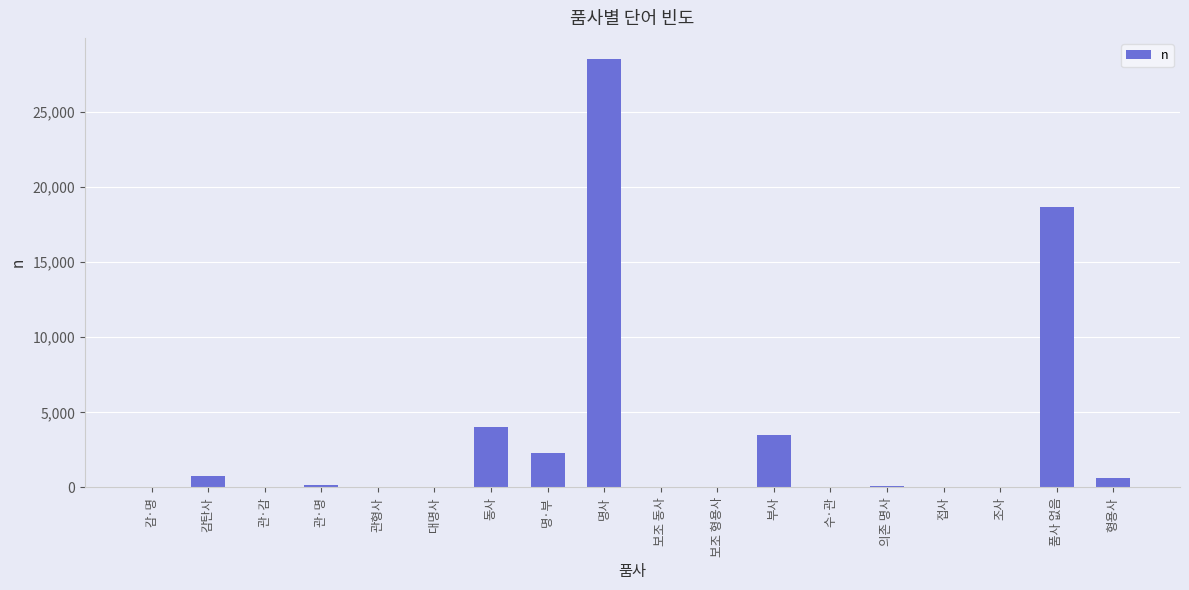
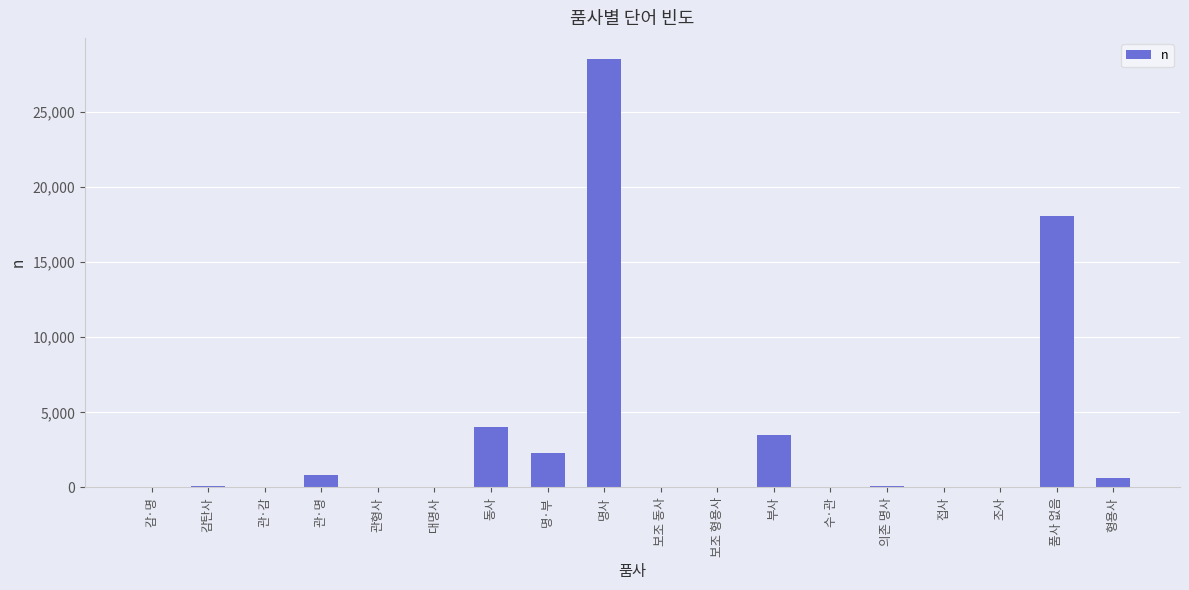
  {
-   "감탄사": "800",
-   "관·명": "200",
+   "감탄사": "100",
+   "관·명": "800",
    "동사": "4,000",
    "명·부": "2,300",
    "명사": "28,500",
    "부사": "3,500",
-   "품사 없음": "18,700",
+   "품사 없음": "18,000",
    "형용사": "600"
  }
